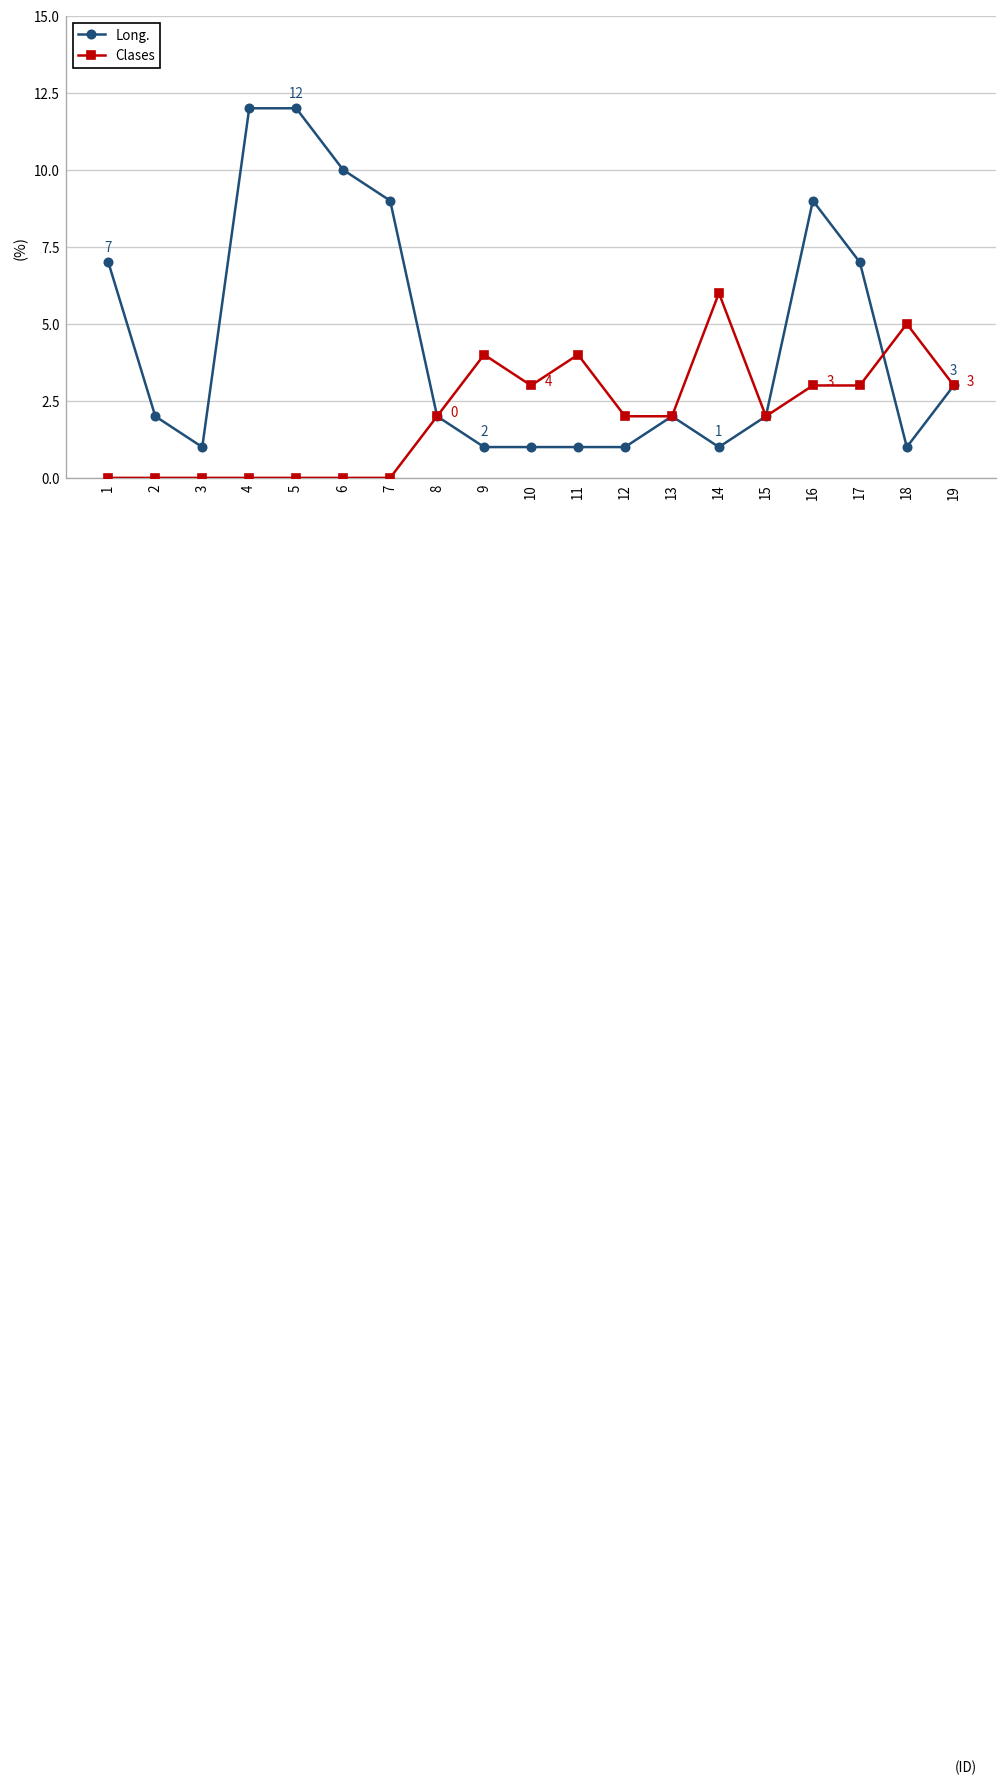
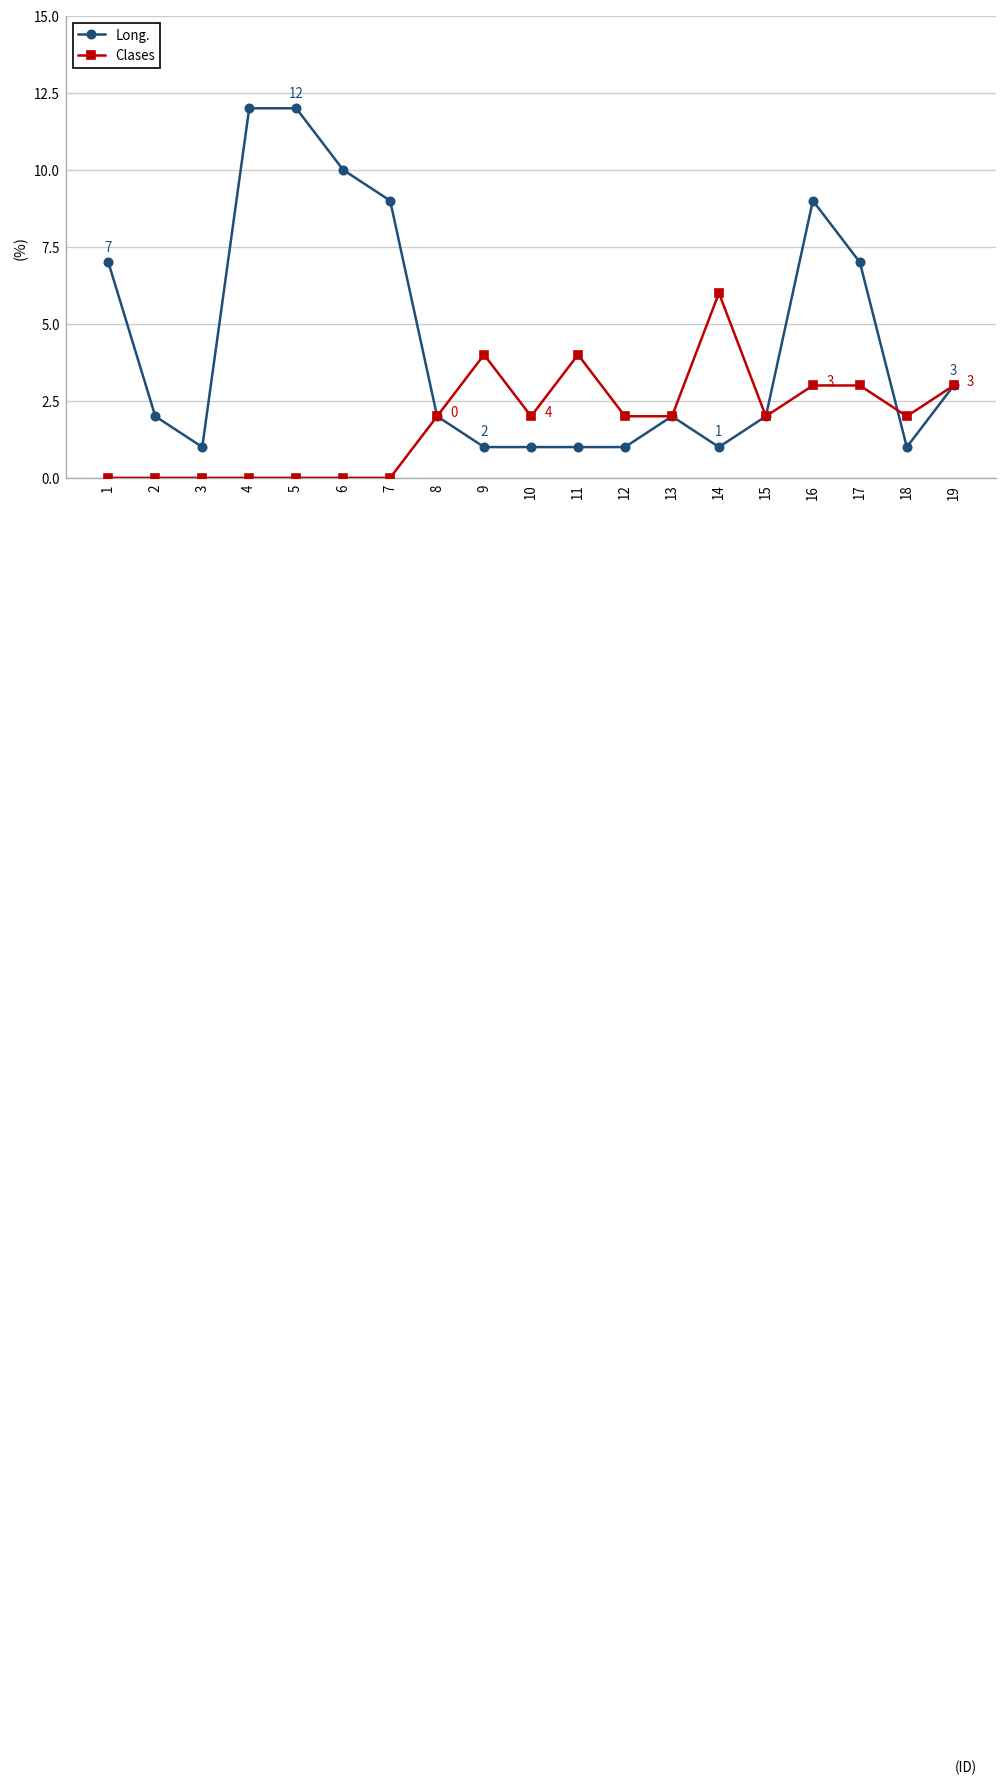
  {
    "Long.": {
      "1": 7,
      "5": 12,
      "14": 1
    },
    "Clases": {
      "1": 0,
      "2": 0,
      "3": 0,
      "4": 0,
      "5": 0,
      "6": 0,
      "7": 0,
      "9": 4,
-     "10": 3,
+     "10": 2,
      "11": 4,
      "12": 2,
      "14": 6,
-     "18": 5
+     "18": 2
    }
  }
